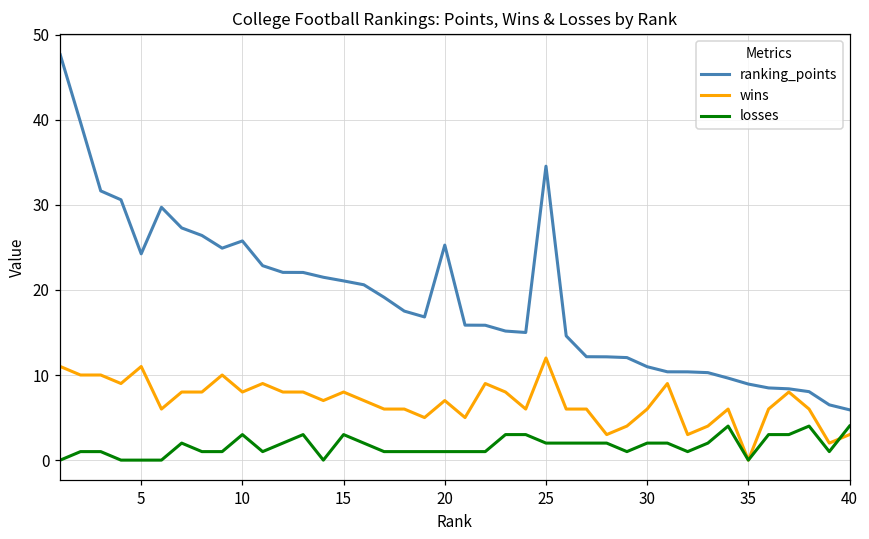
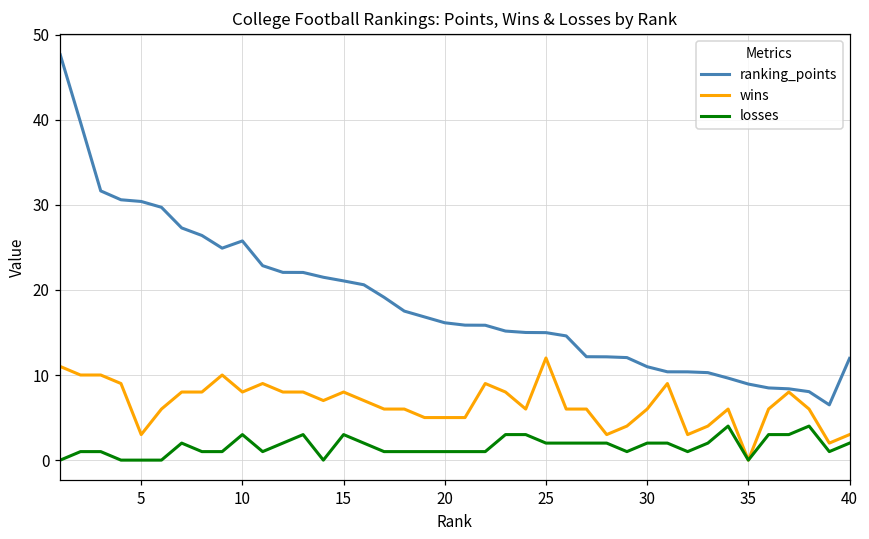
  {
    "ranking_points": {
-     "5": 24,
+     "5": 30,
      "10": 26,
      "15": 21,
-     "20": 25,
-     "25": 35,
+     "20": 16,
+     "25": 15,
      "30": 11,
      "35": 9,
-     "40": 6
+     "40": 12
    },
    "wins": {
-     "5": 11,
+     "5": 3,
      "10": 8,
      "15": 8,
-     "20": 7,
+     "20": 5,
      "25": 12,
      "30": 6,
      "40": 3
    },
    "losses": {
      "5": 0,
      "10": 3,
      "15": 3,
      "20": 1,
      "25": 2,
      "30": 2,
-     "40": 4
+     "40": 2
    }
  }
